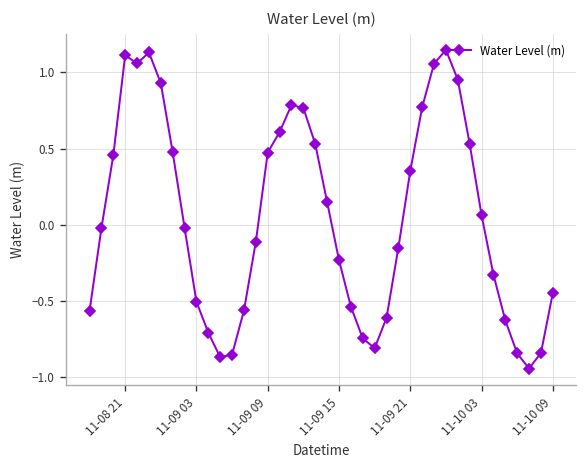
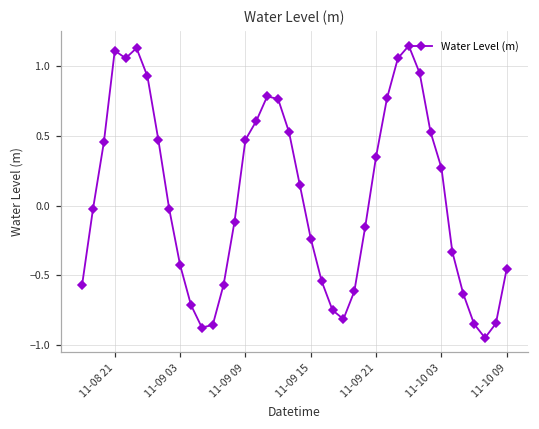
  {
    "11-08 21": 1.11,
-   "11-09 03": -0.51,
+   "11-09 03": -0.42,
    "11-09 09": 0.47,
    "11-09 15": -0.23,
    "11-09 21": 0.35,
-   "11-10 03": 0.06,
+   "11-10 03": 0.27,
    "11-10 09": -0.45
  }
